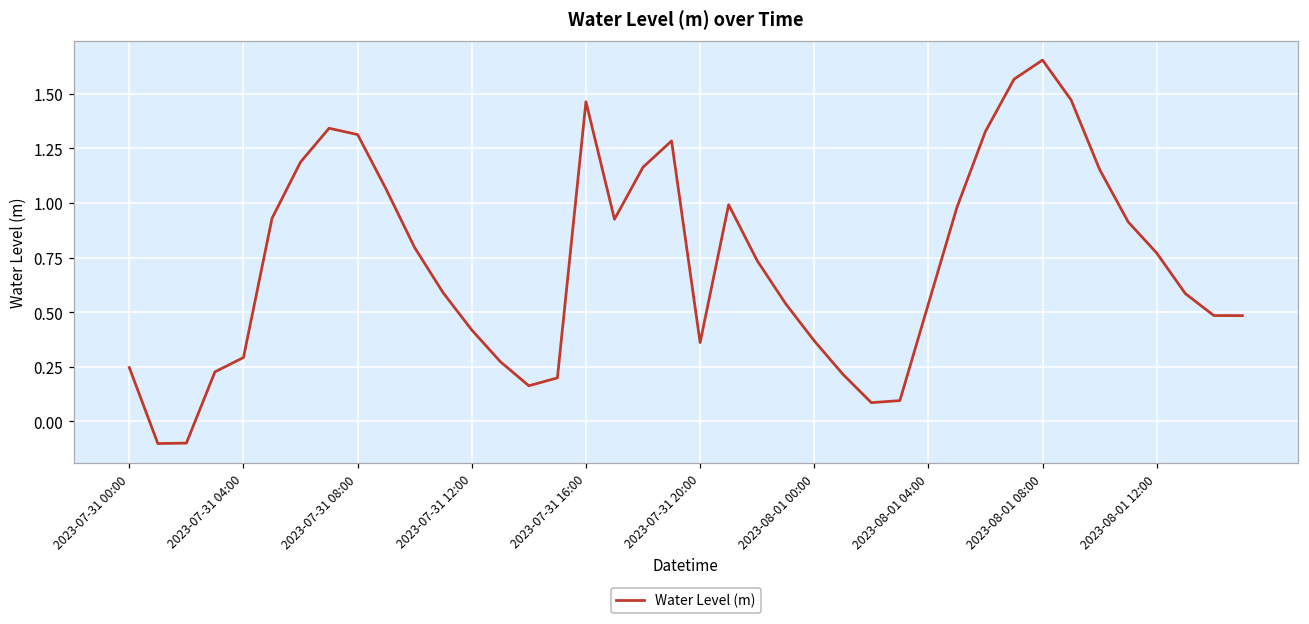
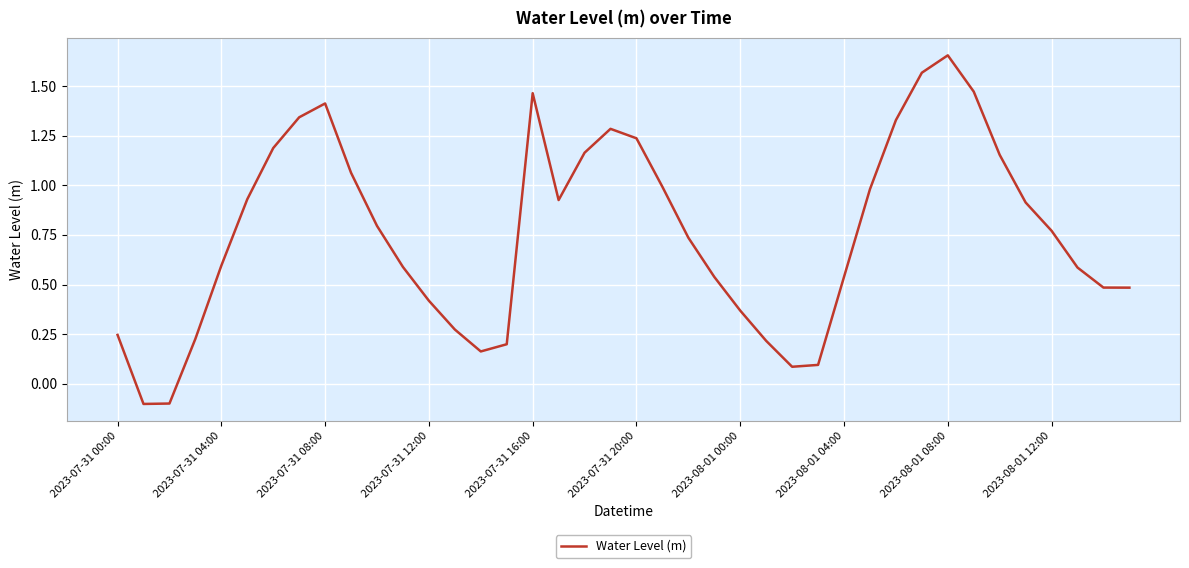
  {
    "2023-07-31 00:00": 0.25,
-   "2023-07-31 04:00": 0.29,
-   "2023-07-31 08:00": 1.31,
+   "2023-07-31 04:00": 0.60,
+   "2023-07-31 08:00": 1.41,
    "2023-07-31 12:00": 0.42,
    "2023-07-31 16:00": 1.46,
-   "2023-07-31 20:00": 0.36,
+   "2023-07-31 20:00": 1.24,
    "2023-08-01 00:00": 0.37,
    "2023-08-01 04:00": 0.54,
    "2023-08-01 08:00": 1.65,
    "2023-08-01 12:00": 0.77
  }
